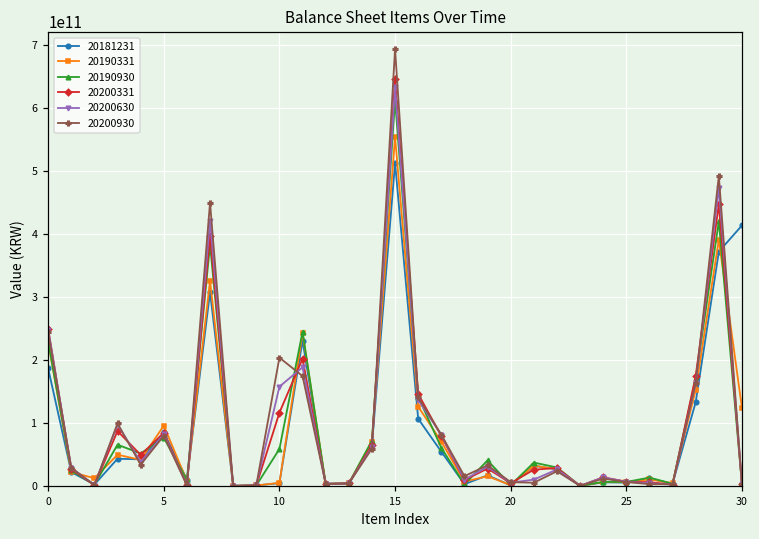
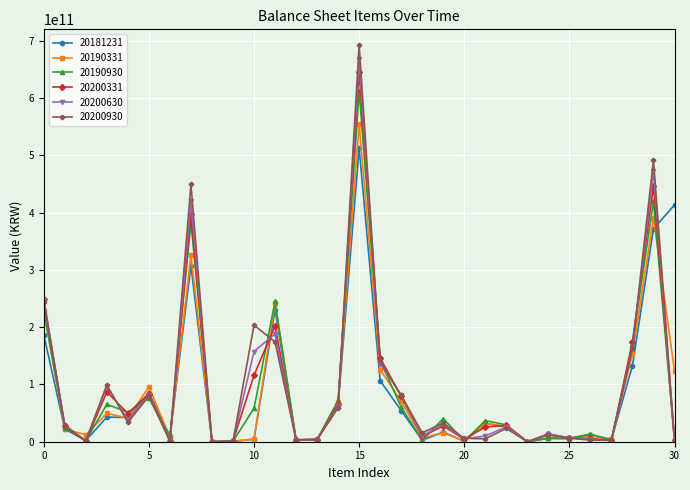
  {
    "20181231": {
      "0": 190000000000,
      "15": 510000000000,
      "30": 410000000000
    },
    "20190331": {
      "5": 100000000000,
      "15": 550000000000,
      "30": 120000000000
    },
    "20190930": {
      "10": 60000000000,
      "15": 610000000000
    },
    "20200331": {
      "10": 120000000000,
      "15": 650000000000
    },
    "20200630": {
      "10": 160000000000,
-     "15": 630000000000
+     "15": 670000000000
    },
    "20200930": {
      "10": 200000000000,
      "15": 690000000000
    }
  }
